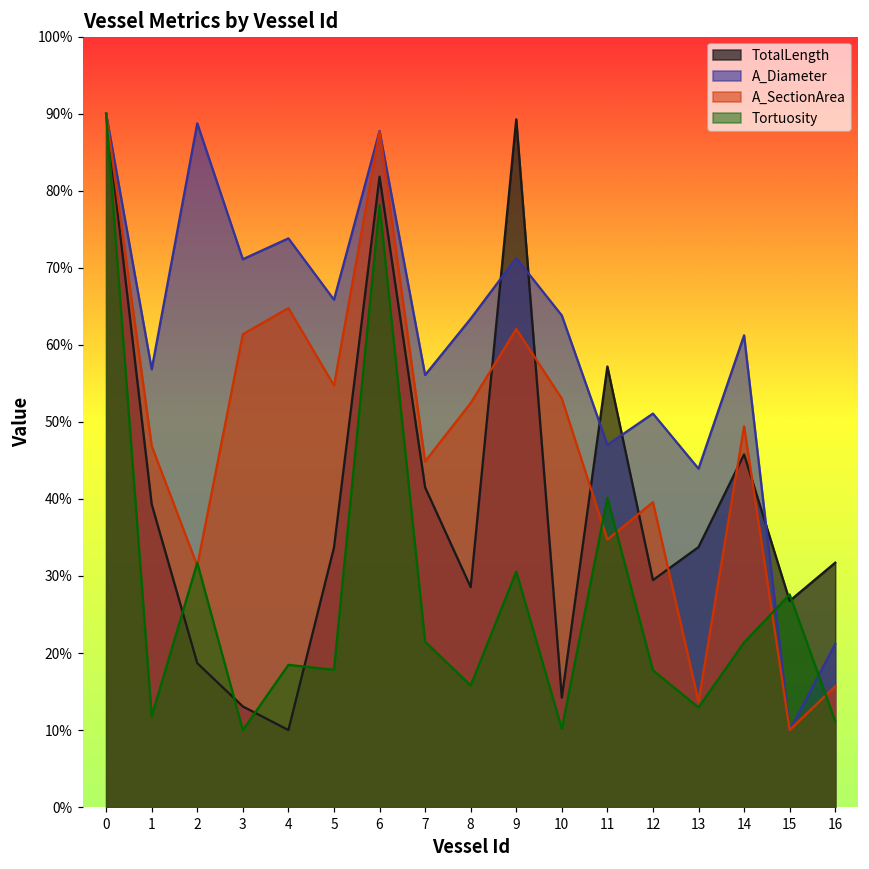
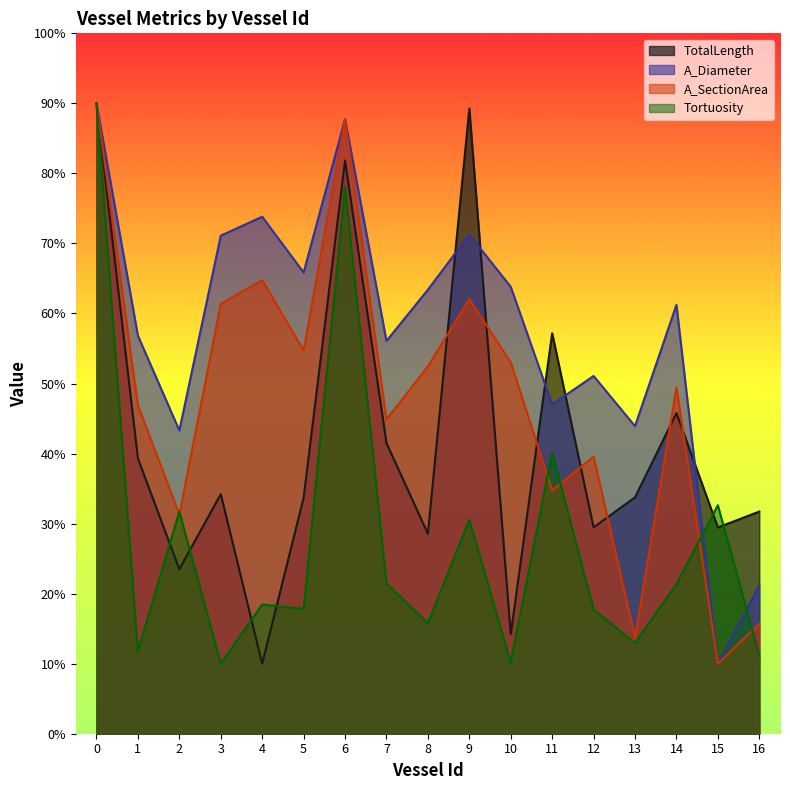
  {
    "TotalLength": {
      "1": "39%",
-     "2": "19%",
-     "3": "13%",
+     "2": "23%",
+     "3": "34%",
      "4": "10%",
      "5": "34%",
      "6": "82%",
      "7": "42%",
      "8": "29%",
      "9": "89%",
      "10": "14%",
      "11": "57%",
      "12": "29%",
      "13": "34%",
      "14": "46%",
-     "15": "27%",
+     "15": "29%",
      "16": "32%"
    },
    "A_Diameter": {
      "1": "57%",
-     "2": "89%",
+     "2": "43%",
      "3": "71%",
      "4": "74%",
      "5": "66%",
      "7": "56%",
      "8": "63%",
      "9": "71%",
      "10": "64%",
      "11": "47%",
      "12": "51%",
      "13": "44%",
      "14": "61%",
      "16": "21%"
    },
    "A_SectionArea": {
      "1": "47%",
      "2": "31%",
      "3": "61%",
      "4": "65%",
      "5": "55%",
      "7": "45%",
      "8": "52%",
      "9": "62%",
      "10": "53%",
      "11": "35%",
      "12": "40%",
      "13": "14%",
      "14": "49%",
      "16": "16%"
    },
    "Tortuosity": {
      "1": "12%",
      "2": "32%",
      "3": "10%",
      "4": "18%",
      "5": "18%",
      "6": "78%",
      "7": "21%",
      "8": "16%",
      "9": "31%",
      "10": "10%",
      "11": "40%",
      "12": "18%",
      "13": "13%",
      "14": "21%",
-     "15": "28%",
+     "15": "33%",
      "16": "11%"
    }
  }
